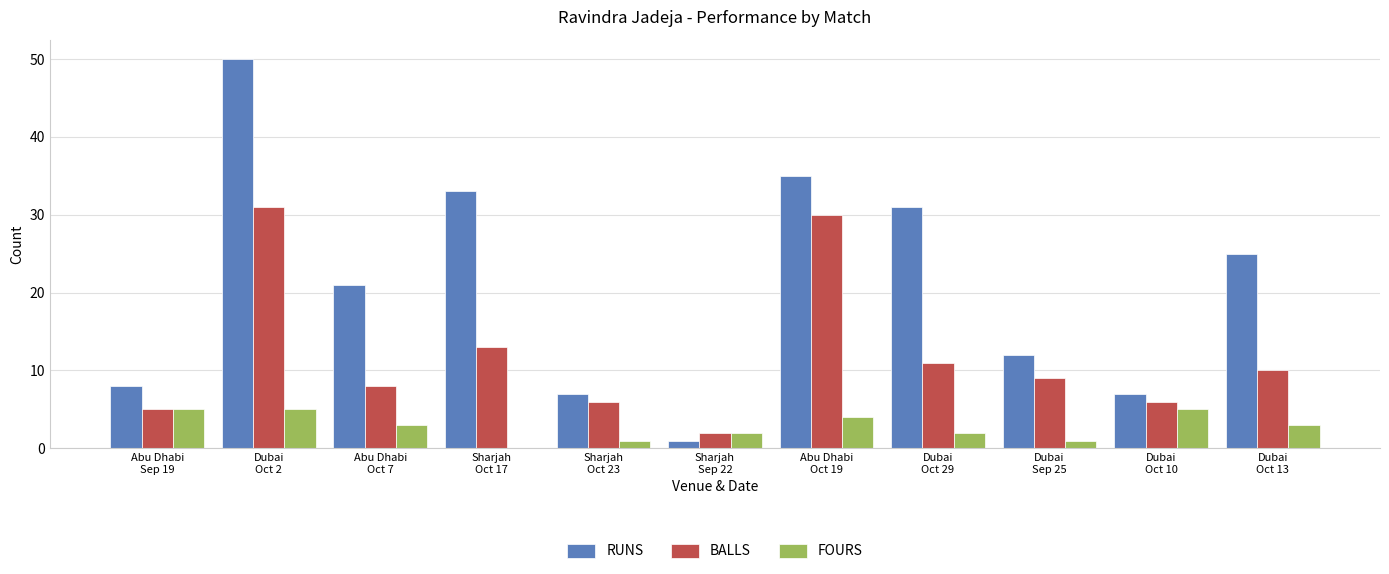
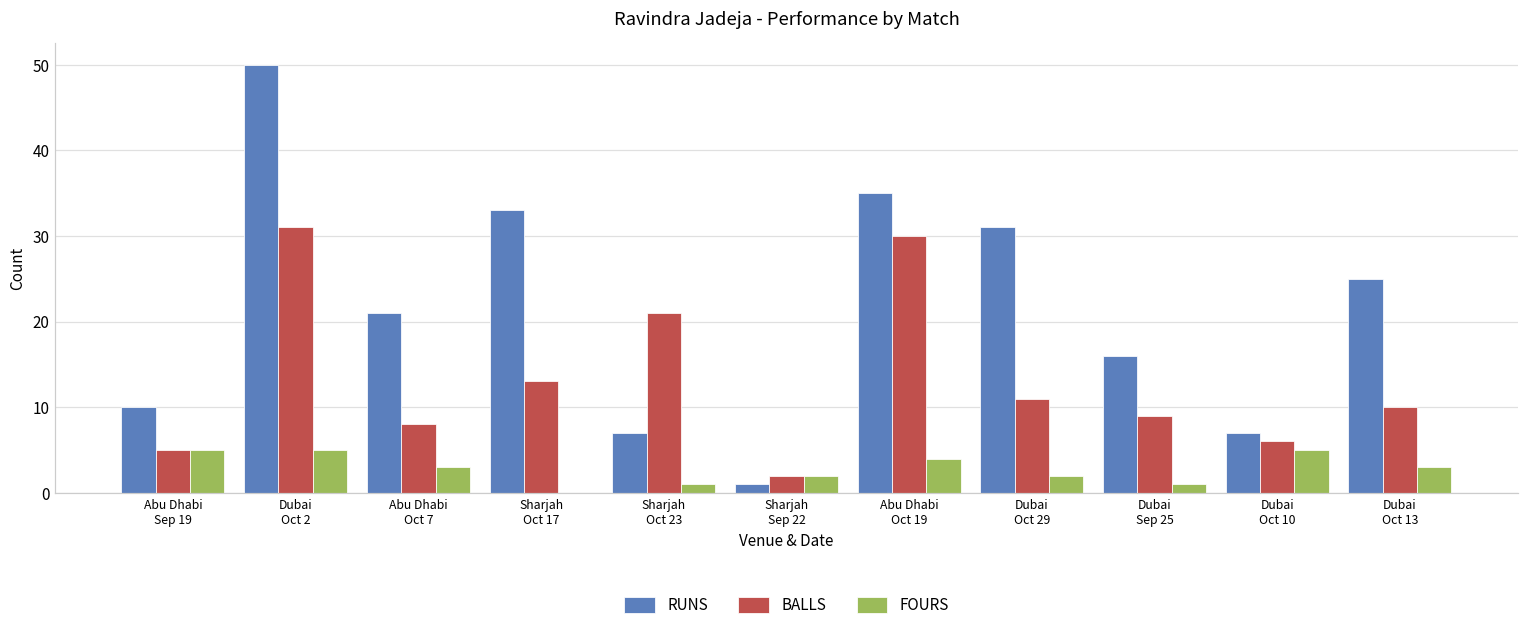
  {
    "RUNS": {
-     "Abu Dhabi Sep 19": 8,
+     "Abu Dhabi Sep 19": 10,
      "Dubai Oct 2": 50,
      "Abu Dhabi Oct 7": 21,
      "Sharjah Oct 17": 33,
      "Sharjah Oct 23": 7,
      "Sharjah Sep 22": 1,
      "Abu Dhabi Oct 19": 35,
      "Dubai Oct 29": 31,
-     "Dubai Sep 25": 12,
+     "Dubai Sep 25": 16,
      "Dubai Oct 10": 7,
      "Dubai Oct 13": 25
    },
    "BALLS": {
      "Abu Dhabi Sep 19": 5,
      "Dubai Oct 2": 31,
      "Abu Dhabi Oct 7": 8,
      "Sharjah Oct 17": 13,
-     "Sharjah Oct 23": 6,
+     "Sharjah Oct 23": 21,
      "Sharjah Sep 22": 2,
      "Abu Dhabi Oct 19": 30,
      "Dubai Oct 29": 11,
      "Dubai Sep 25": 9,
      "Dubai Oct 10": 6,
      "Dubai Oct 13": 10
    },
    "FOURS": {
      "Abu Dhabi Sep 19": 5,
      "Dubai Oct 2": 5,
      "Abu Dhabi Oct 7": 3,
      "Sharjah Oct 17": 0,
      "Sharjah Oct 23": 1,
      "Sharjah Sep 22": 2,
      "Abu Dhabi Oct 19": 4,
      "Dubai Oct 29": 2,
      "Dubai Sep 25": 1,
      "Dubai Oct 10": 5,
      "Dubai Oct 13": 3
    }
  }
